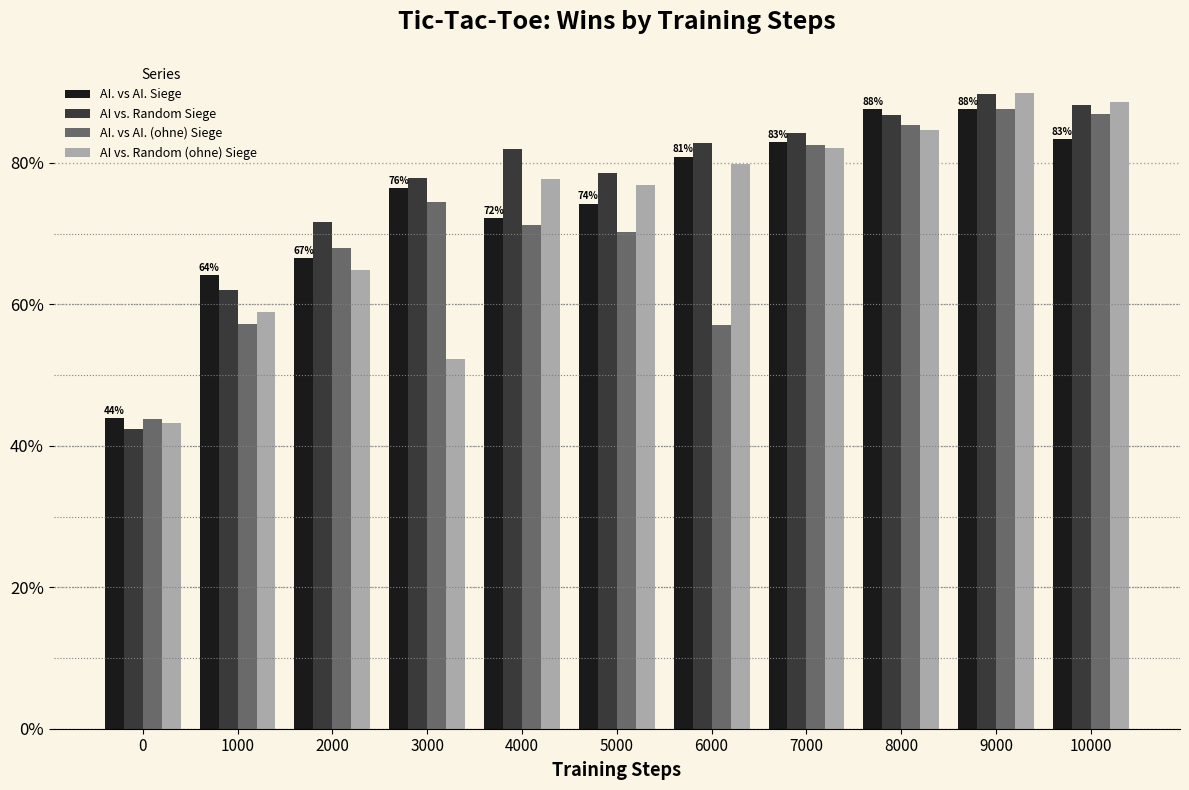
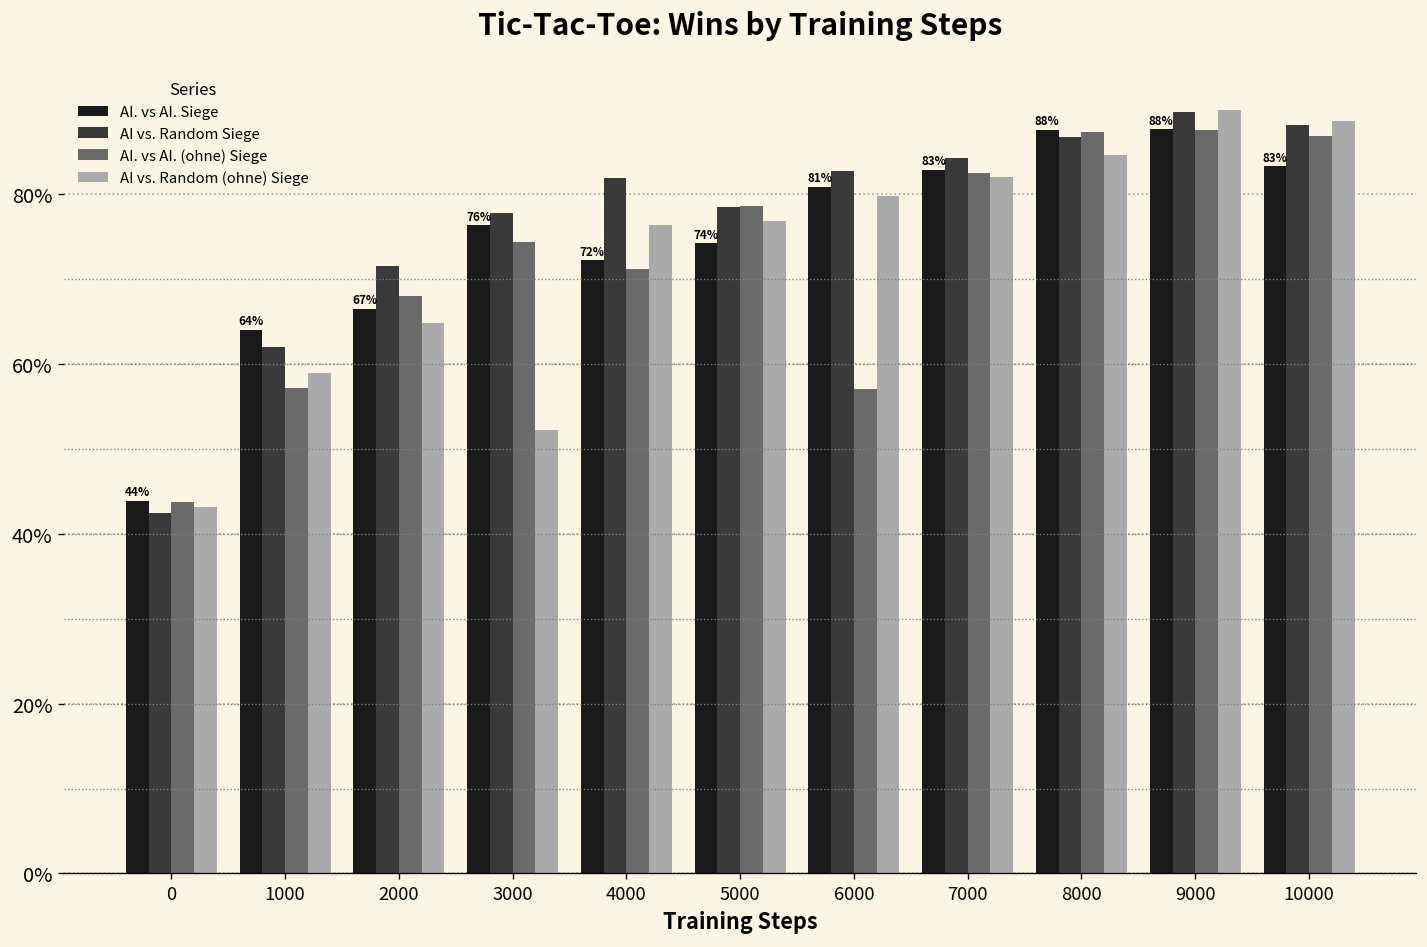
  {
    "AI. vs AI. (ohne) Siege": {
      "1000": "57%",
      "2000": "68%",
      "3000": "74%",
      "4000": "71%",
-     "5000": "70%",
+     "5000": "79%",
      "6000": "57%",
-     "8000": "85%",
+     "8000": "87%",
      "10000": "87%"
    },
    "AI vs. Random (ohne) Siege": {
      "0": "43%",
      "1000": "59%",
      "2000": "65%",
      "3000": "52%",
-     "4000": "78%",
+     "4000": "76%",
      "5000": "77%",
      "6000": "80%",
      "7000": "82%",
      "8000": "85%",
      "9000": "90%",
      "10000": "89%"
    }
  }
